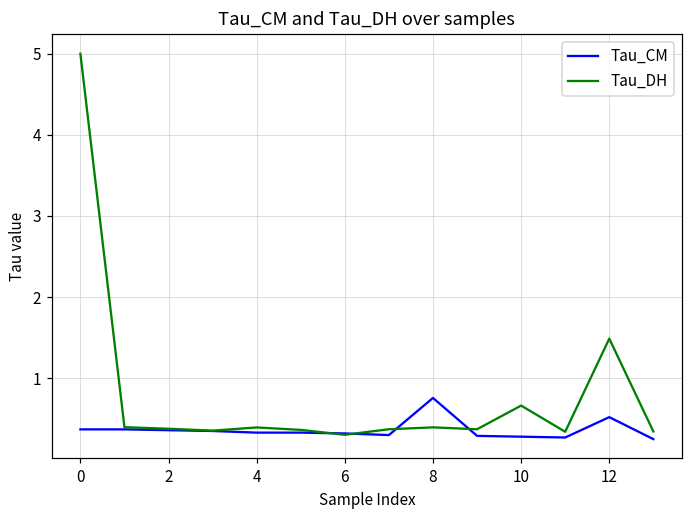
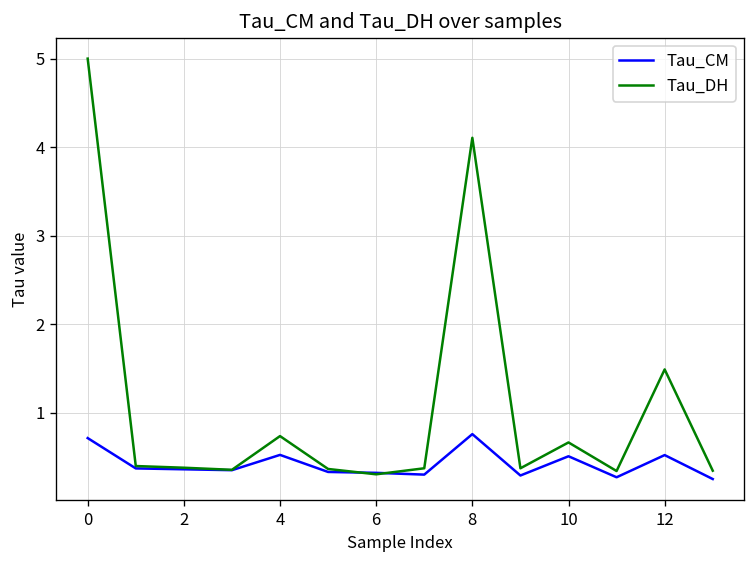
  {
    "Tau_CM": {
-     "0": 0.4,
-     "4": 0.3,
+     "0": 0.7,
+     "4": 0.5,
      "8": 0.8,
-     "10": 0.3,
+     "10": 0.5,
      "12": 0.5
    },
    "Tau_DH": {
      "0": 5.0,
-     "4": 0.4,
-     "8": 0.4,
+     "4": 0.7,
+     "8": 4.1,
      "10": 0.7,
      "12": 1.5
    }
  }
